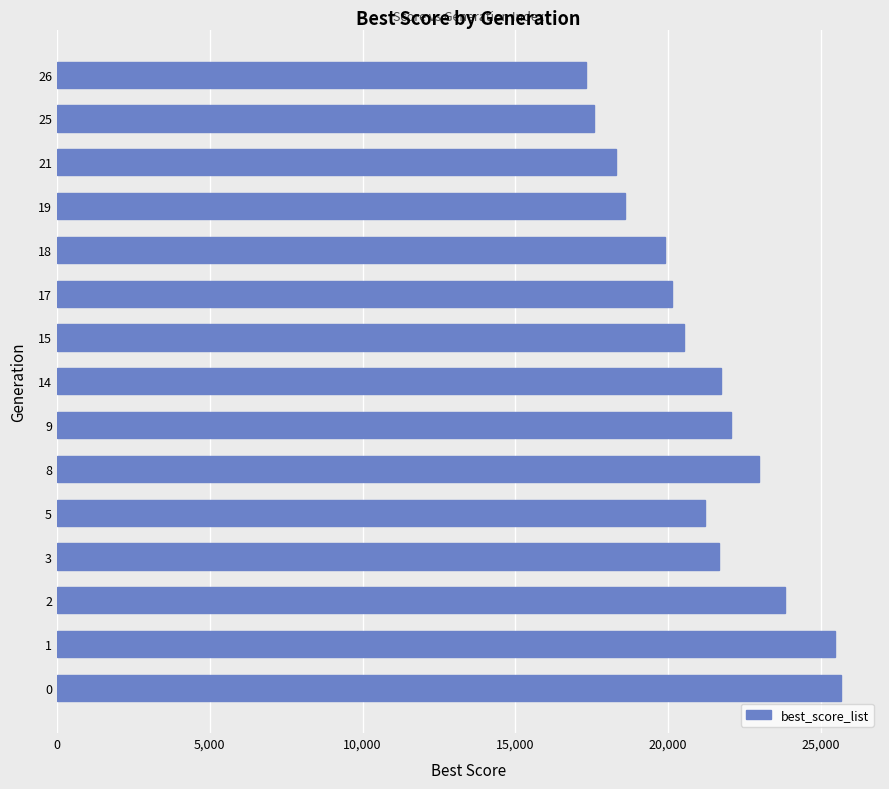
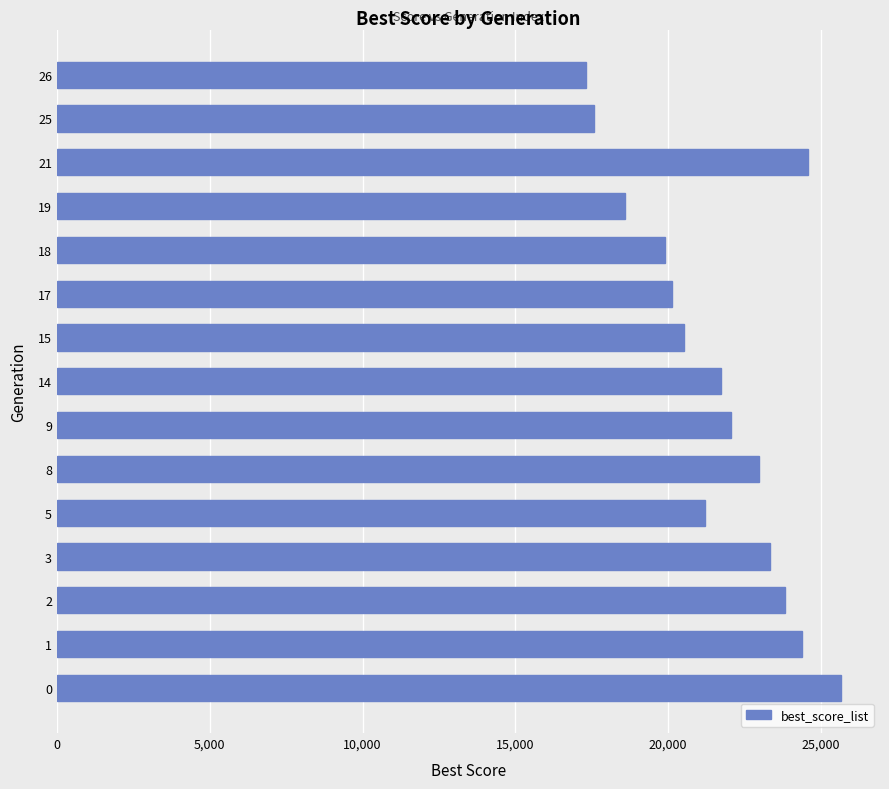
  {
    "26": "17,300",
    "25": "17,600",
-   "21": "18,300",
+   "21": "24,600",
    "19": "18,600",
    "18": "19,900",
    "17": "20,100",
    "15": "20,500",
    "14": "21,700",
    "9": "22,100",
    "8": "23,000",
    "5": "21,200",
-   "3": "21,700",
+   "3": "23,300",
    "2": "23,800",
-   "1": "25,500",
+   "1": "24,400",
    "0": "25,700"
  }
